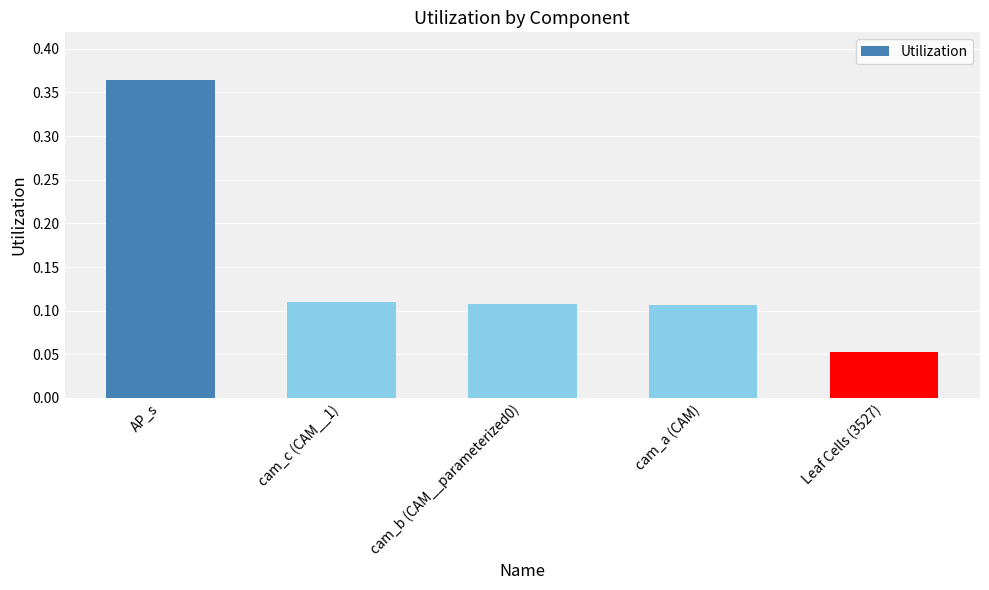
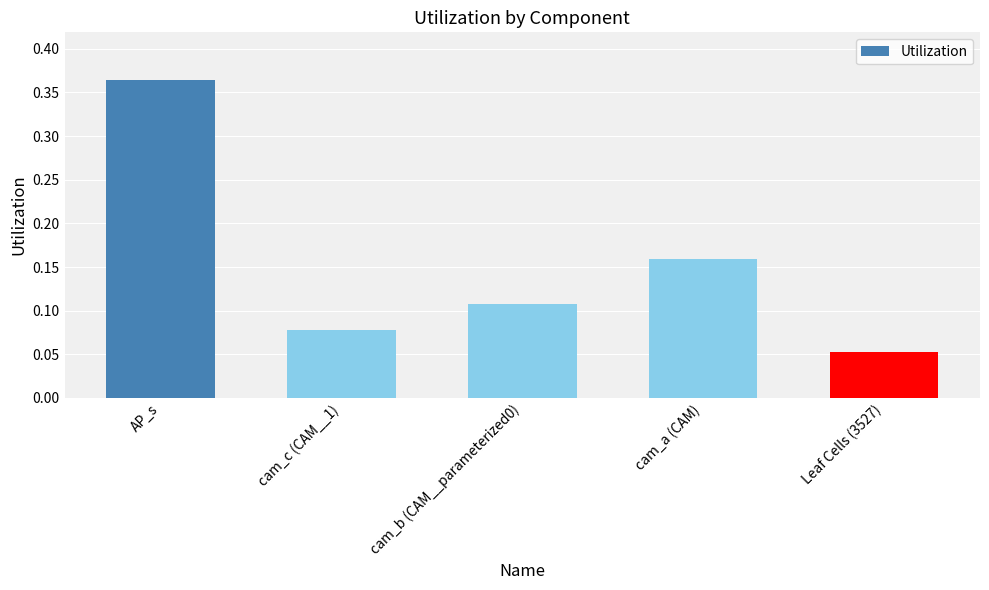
  {
    "AP_s": 0.36,
-   "cam_c (CAM__1)": 0.11,
+   "cam_c (CAM__1)": 0.08,
    "cam_b (CAM__parameterized0)": 0.11,
-   "cam_a (CAM)": 0.11,
+   "cam_a (CAM)": 0.16,
    "Leaf Cells (3527)": 0.05
  }
